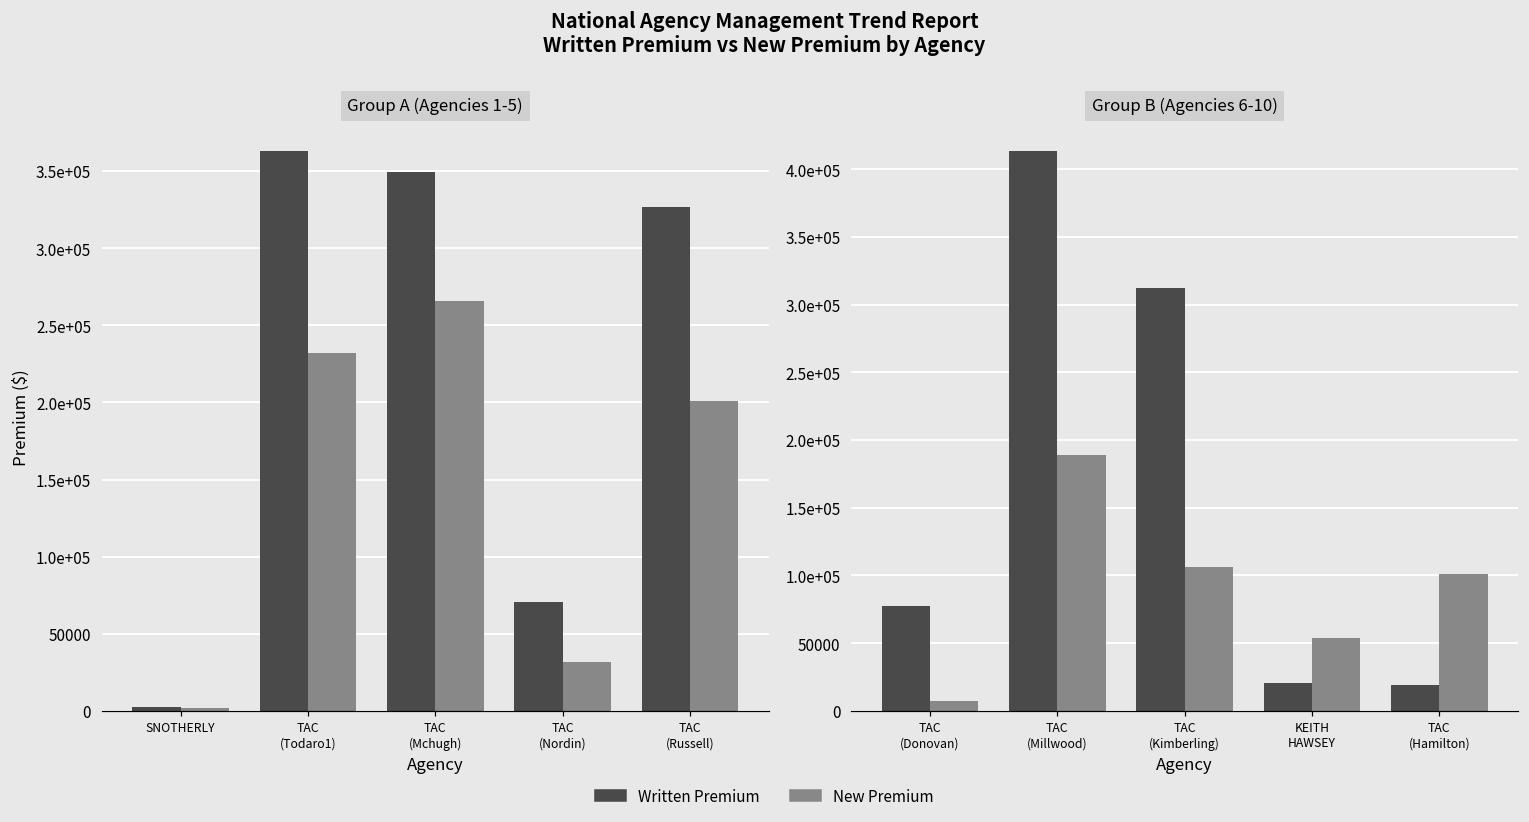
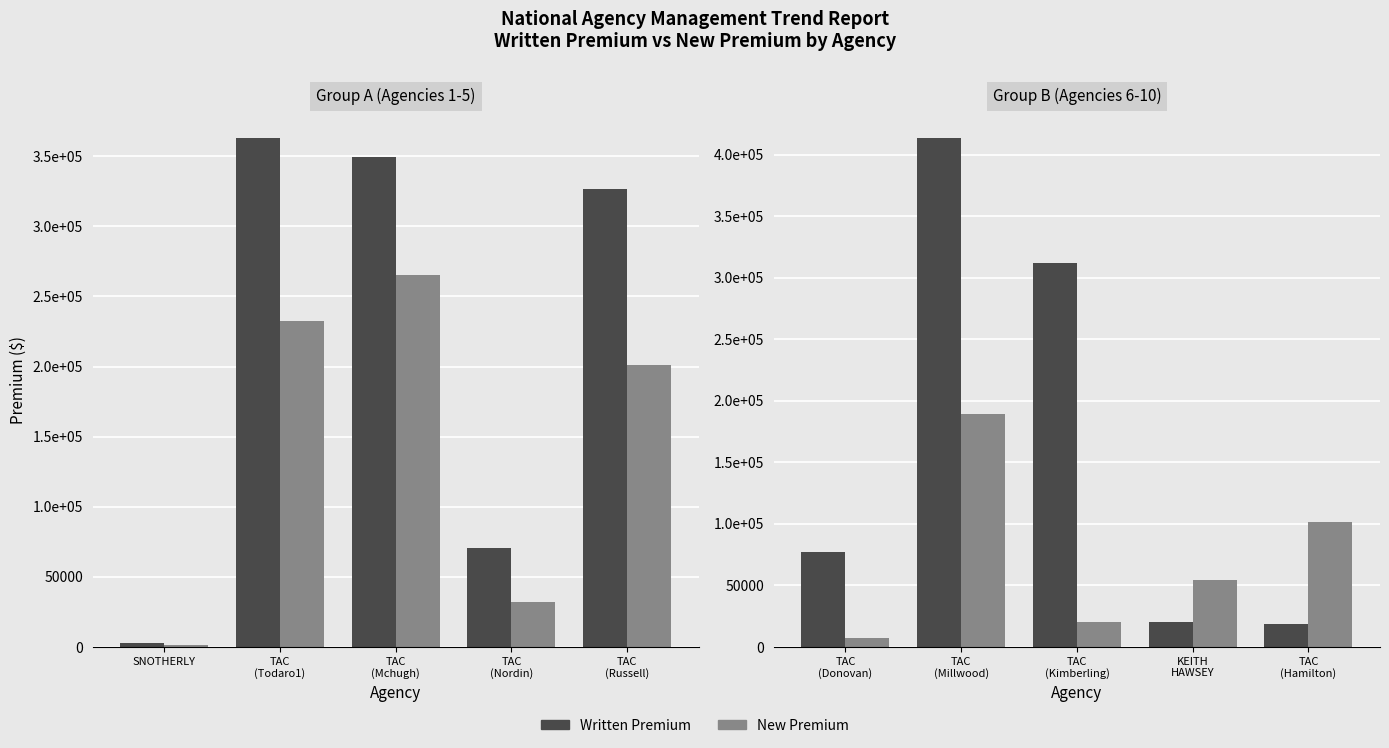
  {
    "Group A (Agencies 1-5)": {
      "Written Premium": {
        "SNOTHERLY": 3000,
        "TAC (Todaro1)": 363000,
        "TAC (Mchugh)": 349000,
        "TAC (Nordin)": 71000,
        "TAC (Russell)": 327000
      },
      "New Premium": {
        "TAC (Todaro1)": 232000,
        "TAC (Mchugh)": 266000,
        "TAC (Nordin)": 32000,
        "TAC (Russell)": 201000
      }
    },
    "Group B (Agencies 6-10)": {
      "Written Premium": {
        "TAC (Donovan)": 77000,
        "TAC (Millwood)": 414000,
        "TAC (Kimberling)": 312000,
        "KEITH HAWSEY": 20000,
        "TAC (Hamilton)": 19000
      },
      "New Premium": {
        "TAC (Donovan)": 7000,
        "TAC (Millwood)": 189000,
-       "TAC (Kimberling)": 107000,
+       "TAC (Kimberling)": 20000,
        "KEITH HAWSEY": 54000,
        "TAC (Hamilton)": 101000
      }
    }
  }
